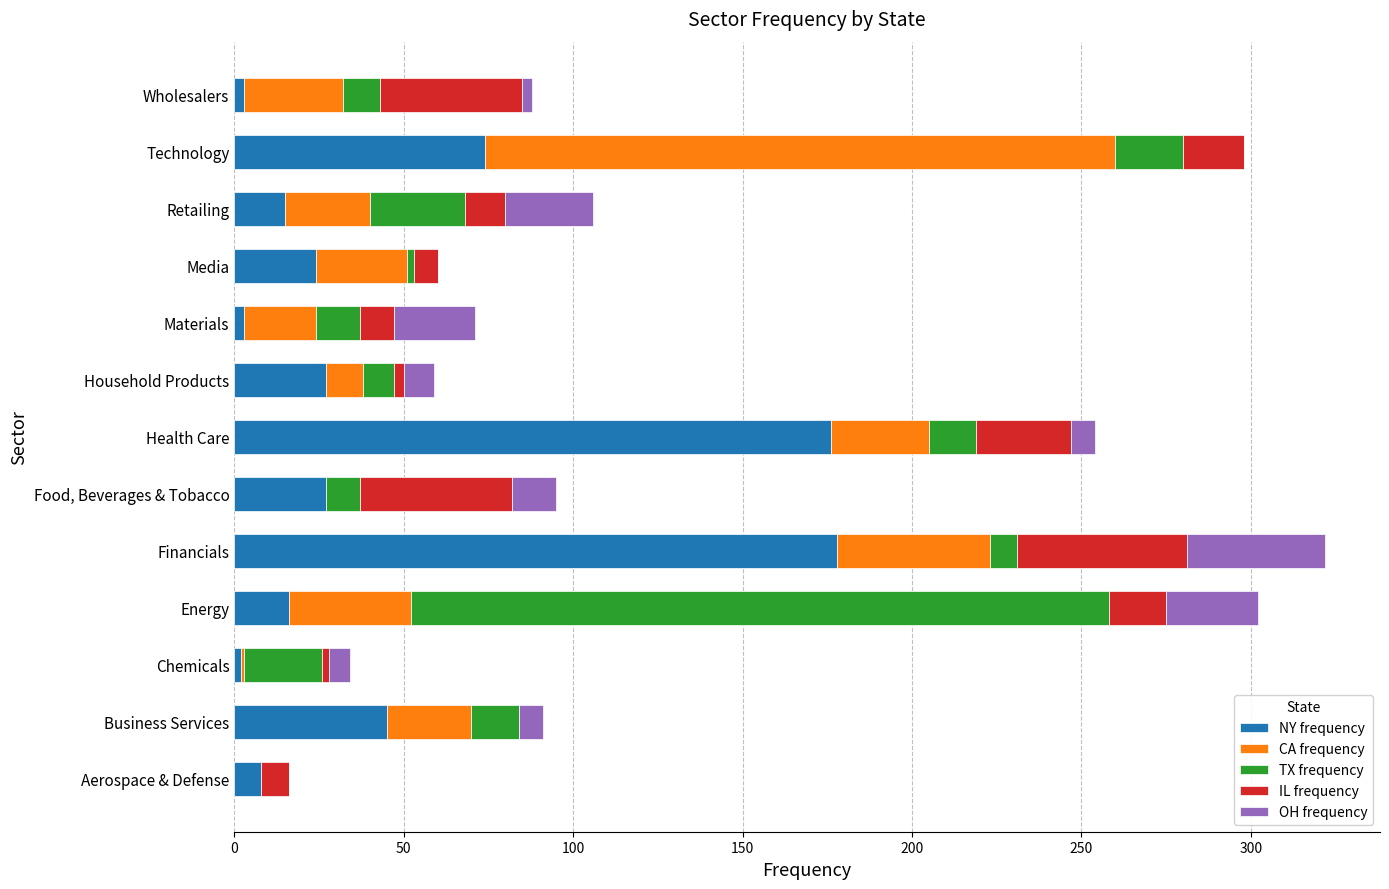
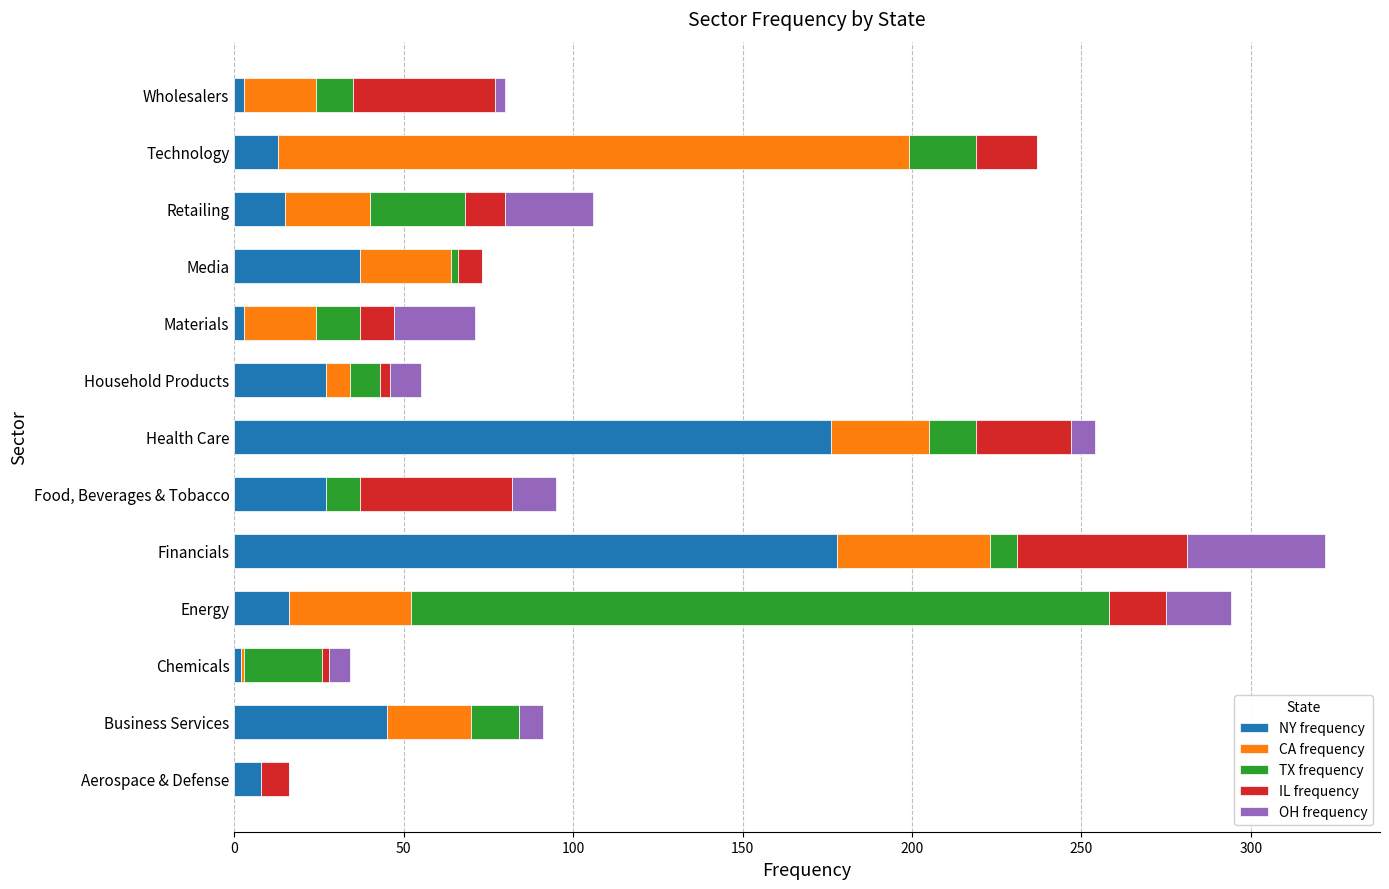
  {
    "NY frequency": {
      "Wholesalers": 3,
-     "Technology": 74,
+     "Technology": 13,
      "Retailing": 15,
-     "Media": 24,
+     "Media": 37,
      "Materials": 3,
      "Household Products": 27,
      "Health Care": 176,
      "Food, Beverages & Tobacco": 27,
      "Financials": 178,
      "Energy": 16,
      "Chemicals": 2,
      "Business Services": 45,
      "Aerospace & Defense": 8
    },
    "CA frequency": {
-     "Wholesalers": 29,
+     "Wholesalers": 21,
      "Technology": 186,
      "Retailing": 25,
      "Media": 27,
      "Materials": 21,
-     "Household Products": 11,
+     "Household Products": 7,
      "Health Care": 29,
      "Food, Beverages & Tobacco": 0,
      "Financials": 45,
      "Energy": 36,
      "Chemicals": 1,
      "Business Services": 25,
      "Aerospace & Defense": 0
    },
    "TX frequency": {
      "Wholesalers": 11,
      "Technology": 20,
      "Retailing": 28,
      "Media": 2,
      "Materials": 13,
      "Household Products": 9,
      "Health Care": 14,
      "Food, Beverages & Tobacco": 10,
      "Financials": 8,
      "Energy": 206,
      "Chemicals": 23,
      "Business Services": 14,
      "Aerospace & Defense": 0
    },
    "IL frequency": {
      "Wholesalers": 42,
      "Technology": 18,
      "Retailing": 12,
      "Media": 7,
      "Materials": 10,
      "Household Products": 3,
      "Health Care": 28,
      "Food, Beverages & Tobacco": 45,
      "Financials": 50,
      "Energy": 17,
      "Chemicals": 2,
      "Business Services": 0,
      "Aerospace & Defense": 8
    },
    "OH frequency": {
      "Wholesalers": 3,
      "Technology": 0,
      "Retailing": 26,
      "Media": 0,
      "Materials": 24,
      "Household Products": 9,
      "Health Care": 7,
      "Food, Beverages & Tobacco": 13,
      "Financials": 41,
-     "Energy": 27,
+     "Energy": 19,
      "Chemicals": 6,
      "Business Services": 7,
      "Aerospace & Defense": 0
    }
  }
